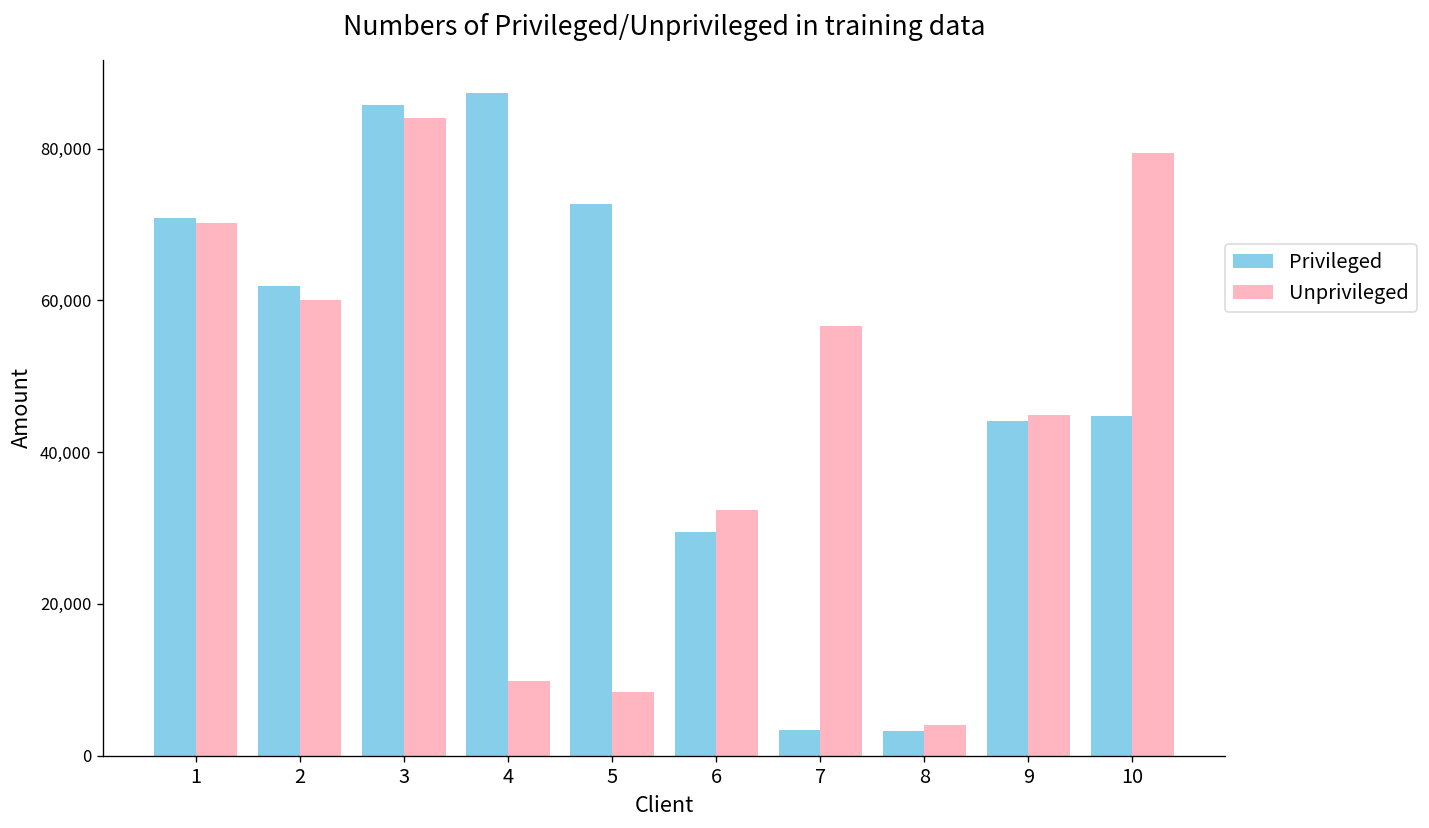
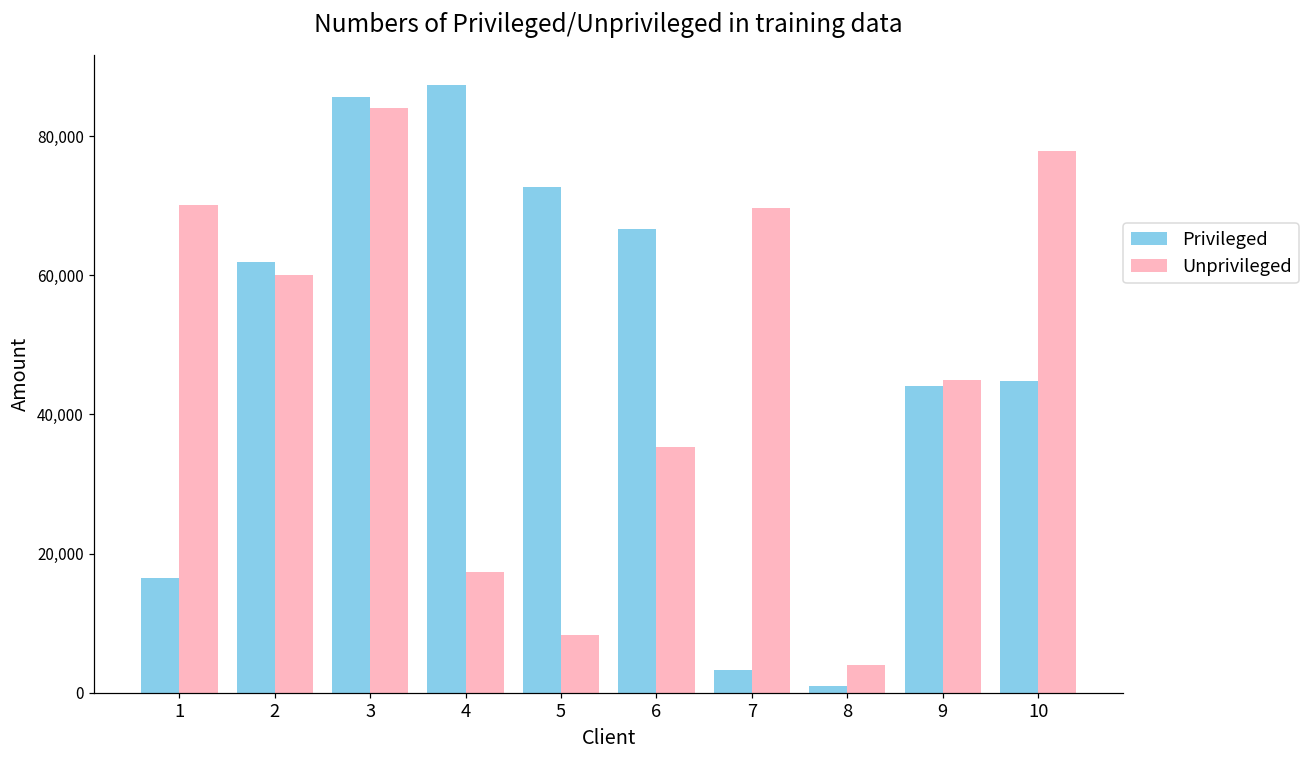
  {
    "Privileged": {
-     "1": "71,000",
+     "1": "17,000",
      "2": "62,000",
      "3": "86,000",
      "4": "87,000",
      "5": "73,000",
-     "6": "30,000",
+     "6": "67,000",
      "7": "3,000",
-     "8": "3,000",
+     "8": "1,000",
      "9": "44,000",
      "10": "45,000"
    },
    "Unprivileged": {
      "1": "70,000",
      "2": "60,000",
      "3": "84,000",
-     "4": "10,000",
+     "4": "17,000",
      "5": "8,000",
-     "6": "32,000",
-     "7": "57,000",
+     "6": "35,000",
+     "7": "70,000",
      "8": "4,000",
      "9": "45,000",
-     "10": "79,000"
+     "10": "78,000"
    }
  }
